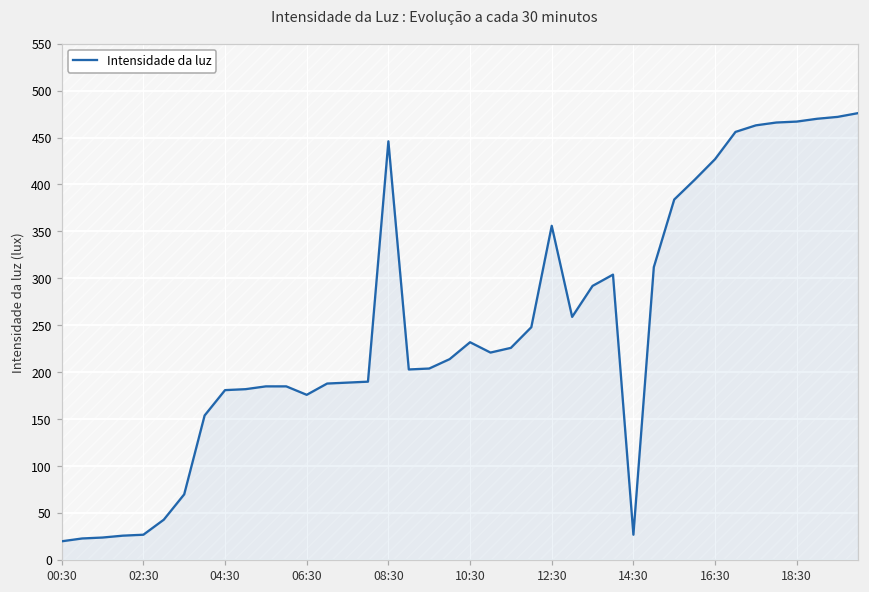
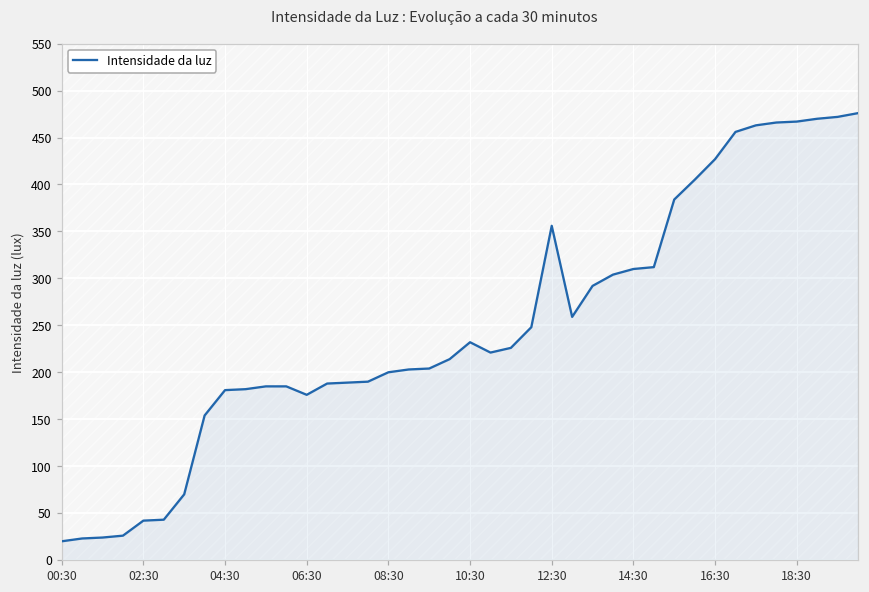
  {
    "Intensidade da luz": {
      "00:30": 20,
-     "02:30": 30,
+     "02:30": 40,
      "04:30": 180,
      "06:30": 180,
-     "08:30": 450,
+     "08:30": 200,
      "10:30": 230,
      "12:30": 360,
-     "14:30": 30,
+     "14:30": 310,
      "16:30": 430,
      "18:30": 470
    }
  }
